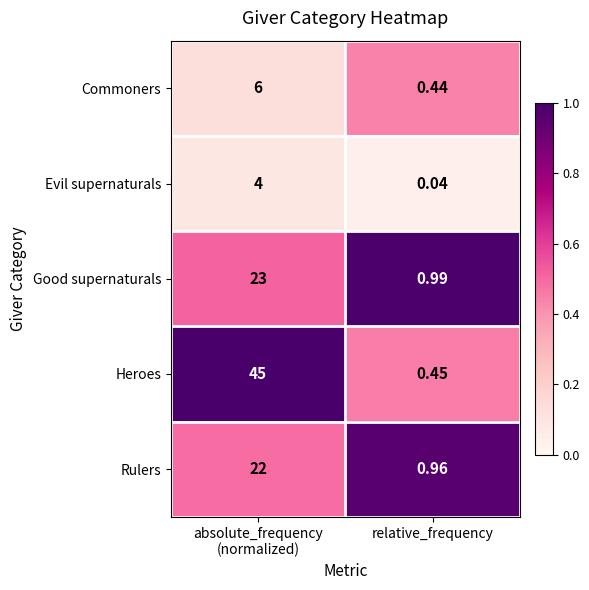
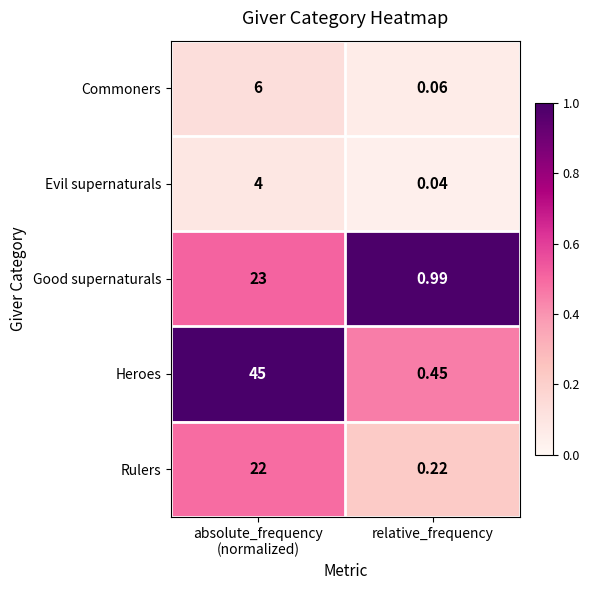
  {
    "Commoners": {
      "absolute_frequency (normalized)": 6,
-     "relative_frequency": 0.44
+     "relative_frequency": 0.06
    },
    "Evil supernaturals": {
      "absolute_frequency (normalized)": 4,
      "relative_frequency": 0.04
    },
    "Good supernaturals": {
      "absolute_frequency (normalized)": 23,
      "relative_frequency": 0.99
    },
    "Heroes": {
      "absolute_frequency (normalized)": 45,
      "relative_frequency": 0.45
    },
    "Rulers": {
      "absolute_frequency (normalized)": 22,
-     "relative_frequency": 0.96
+     "relative_frequency": 0.22
    }
  }
